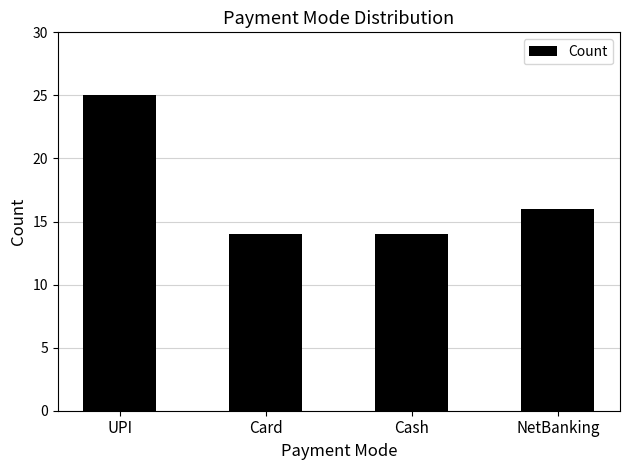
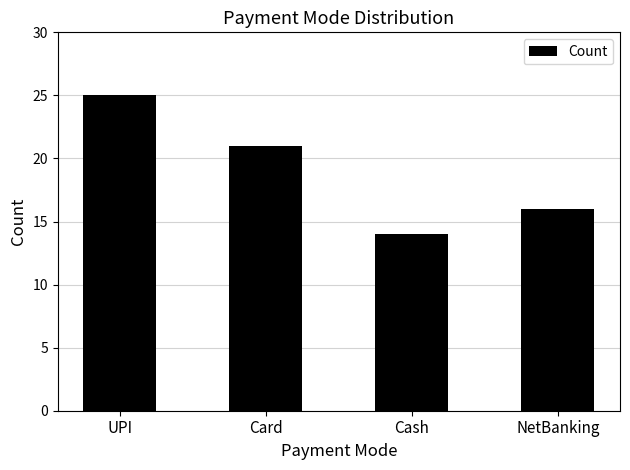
  {
    "UPI": 25,
-   "Card": 14,
+   "Card": 21,
    "Cash": 14,
    "NetBanking": 16
  }
